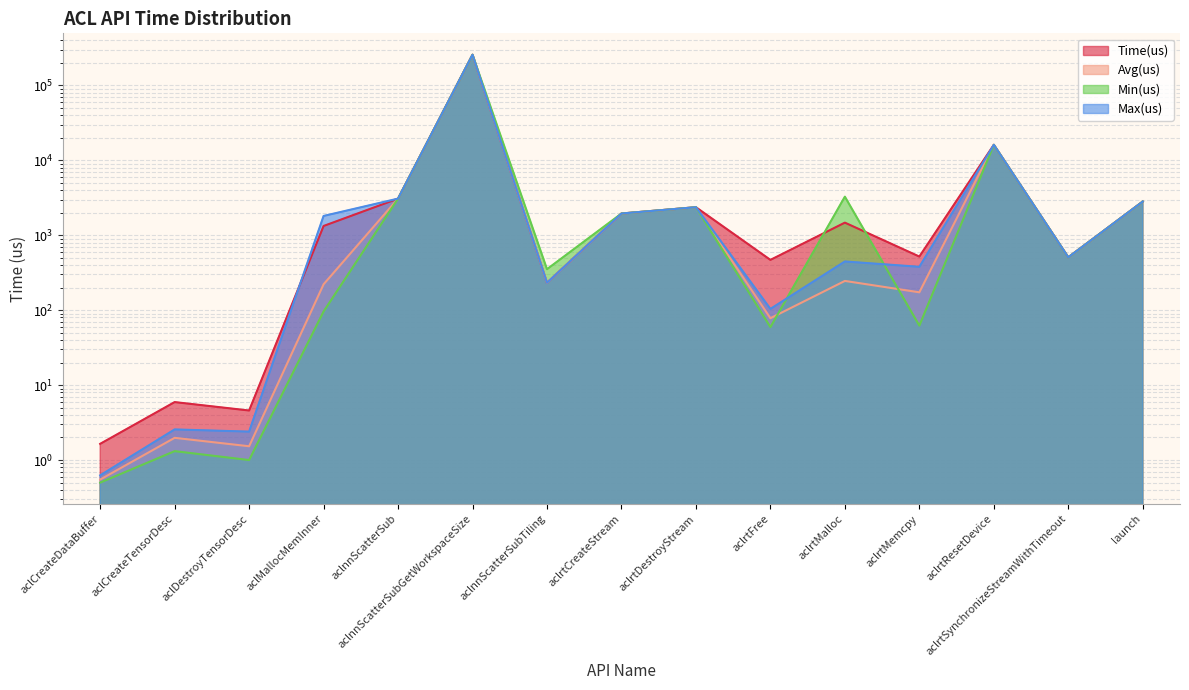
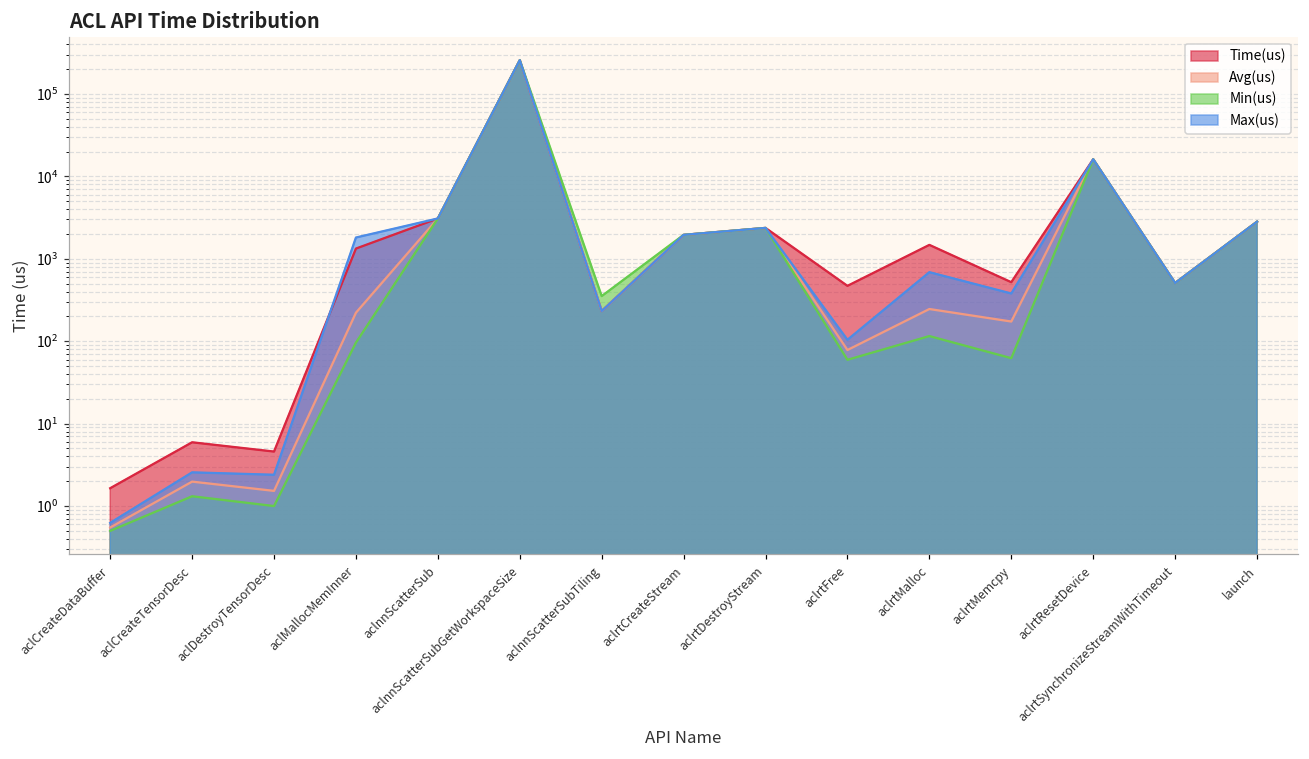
  {
    "Time(us)": {
      "aclCreateDataBuffer": 1.6,
      "aclCreateTensorDesc": 6,
      "aclDestroyTensorDesc": 5,
      "aclMallocMemInner": 1300,
      "aclrtFree": 500,
      "aclrtMalloc": 1500,
      "aclrtMemcpy": 500
    },
    "Avg(us)": {
      "aclCreateDataBuffer": 0.5,
      "aclCreateTensorDesc": 2,
      "aclDestroyTensorDesc": 1.5,
      "aclMallocMemInner": 220,
      "aclrtFree": 80,
      "aclrtMalloc": 250,
      "aclrtMemcpy": 170
    },
    "Min(us)": {
      "aclCreateDataBuffer": 0.5,
      "aclCreateTensorDesc": 1.3,
      "aclDestroyTensorDesc": 1,
      "aclMallocMemInner": 100,
      "aclnnScatterSubTiling": 400,
      "aclrtFree": 60,
-     "aclrtMalloc": 3000,
+     "aclrtMalloc": 120,
      "aclrtMemcpy": 60
    },
    "Max(us)": {
      "aclCreateDataBuffer": 0.6,
      "aclCreateTensorDesc": 2.6,
      "aclDestroyTensorDesc": 2.4,
      "aclMallocMemInner": 1800,
      "aclrtFree": 100,
-     "aclrtMalloc": 400,
+     "aclrtMalloc": 700,
      "aclrtMemcpy": 400
    }
  }
